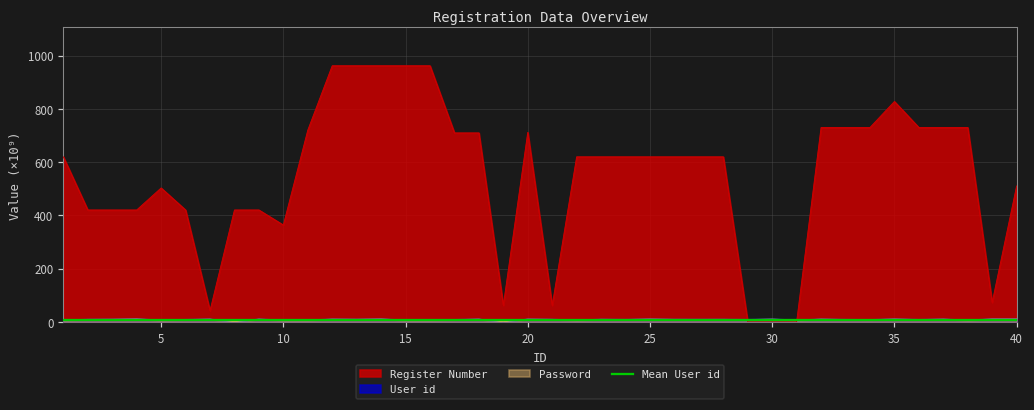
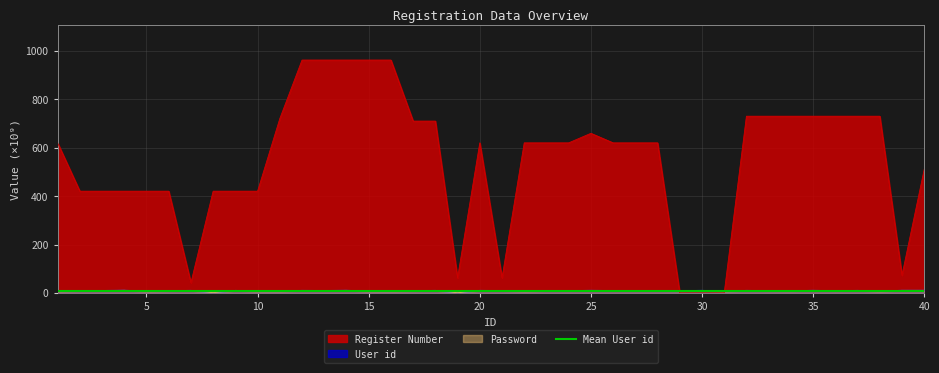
  {
    "Register Number": {
-     "5": 500,
-     "10": 360,
+     "5": 420,
+     "10": 420,
      "15": 960,
-     "20": 710,
-     "25": 620,
-     "35": 830,
+     "20": 620,
+     "25": 660,
+     "35": 730,
      "40": 510
    },
    "Password": {
      "5": 10,
      "10": 10,
      "15": 10,
      "20": 10,
      "25": 10,
      "35": 10,
      "40": 10
    }
  }
